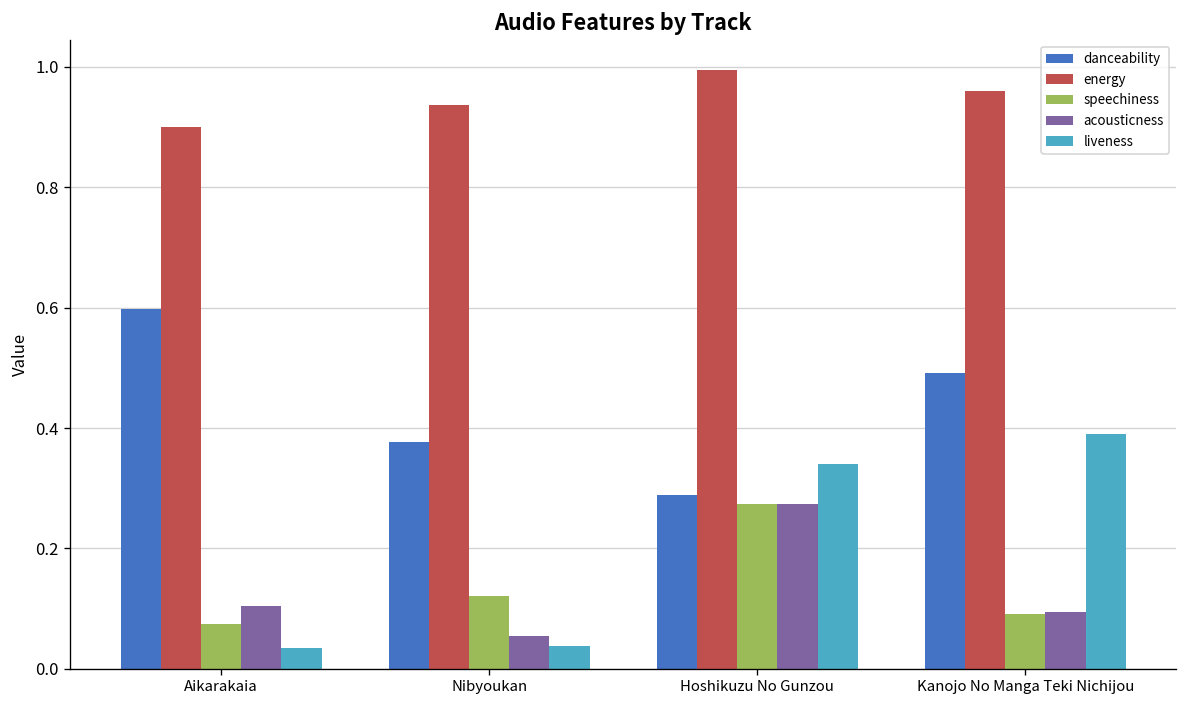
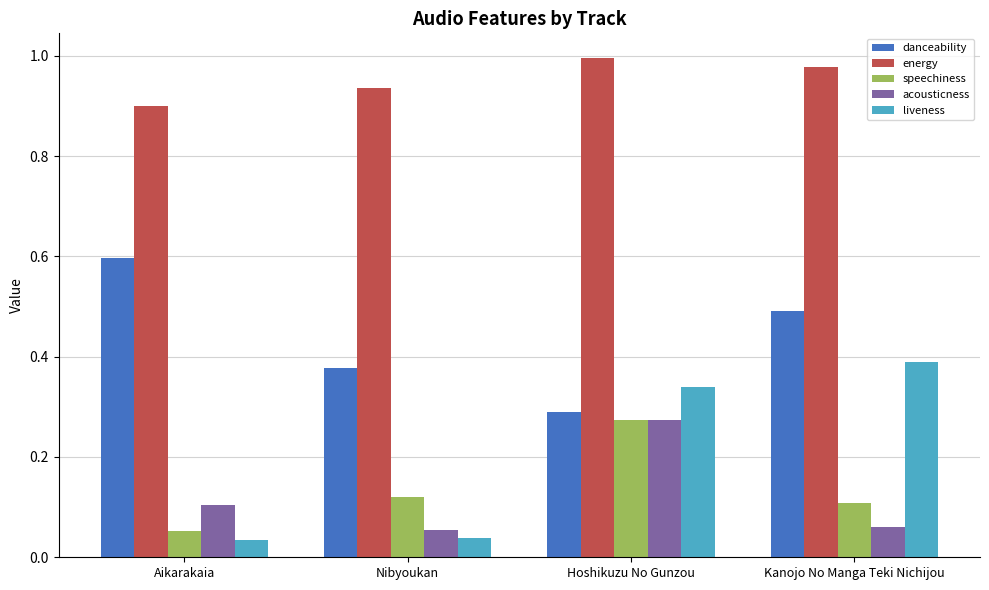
  {
    "energy": {
      "Aikarakaia": 0.90,
      "Nibyoukan": 0.94,
      "Hoshikuzu No Gunzou": 1.00,
-     "Kanojo No Manga Teki Nichijou": 0.96
+     "Kanojo No Manga Teki Nichijou": 0.98
    },
    "speechiness": {
-     "Aikarakaia": 0.07,
+     "Aikarakaia": 0.05,
      "Nibyoukan": 0.12,
      "Hoshikuzu No Gunzou": 0.27,
-     "Kanojo No Manga Teki Nichijou": 0.09
+     "Kanojo No Manga Teki Nichijou": 0.11
    },
    "acousticness": {
      "Aikarakaia": 0.10,
      "Nibyoukan": 0.05,
      "Hoshikuzu No Gunzou": 0.27,
-     "Kanojo No Manga Teki Nichijou": 0.09
+     "Kanojo No Manga Teki Nichijou": 0.06
    }
  }
